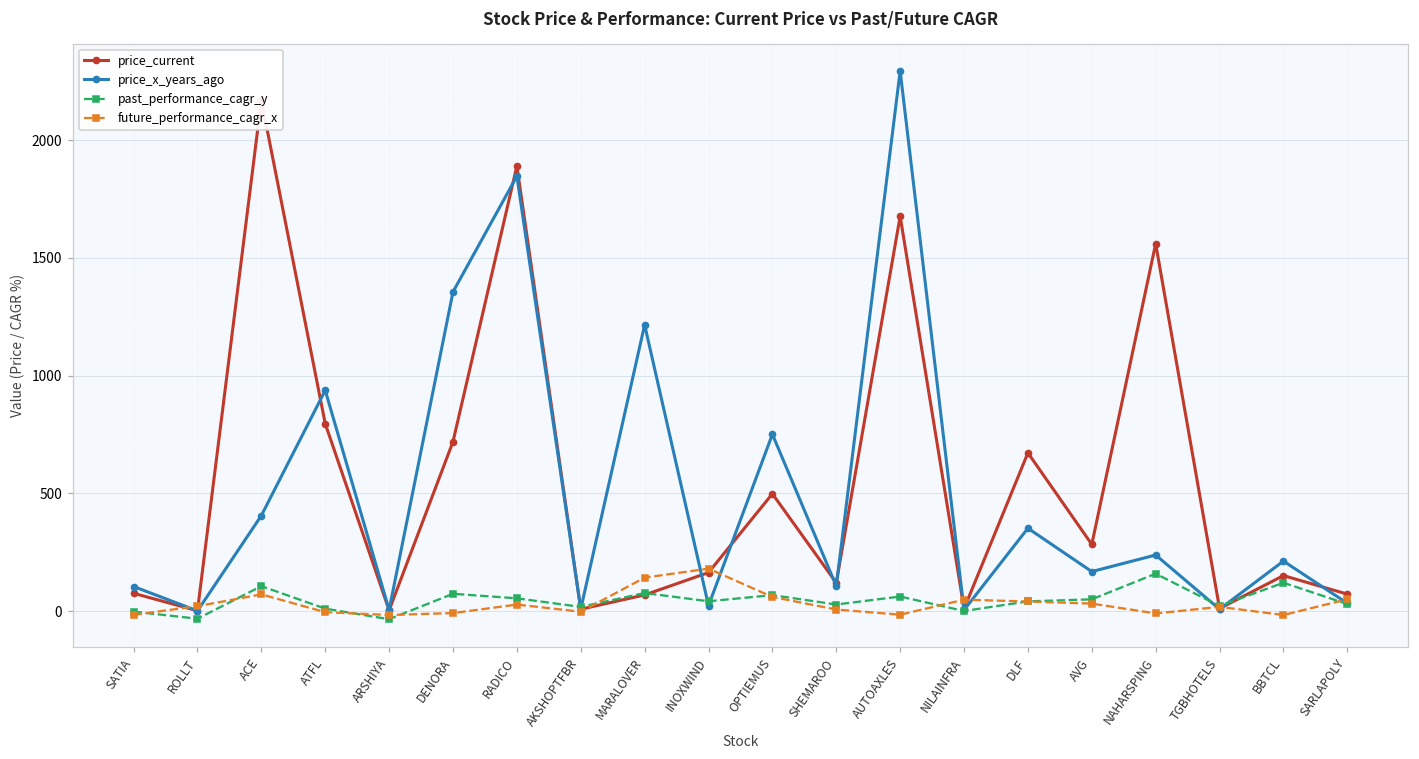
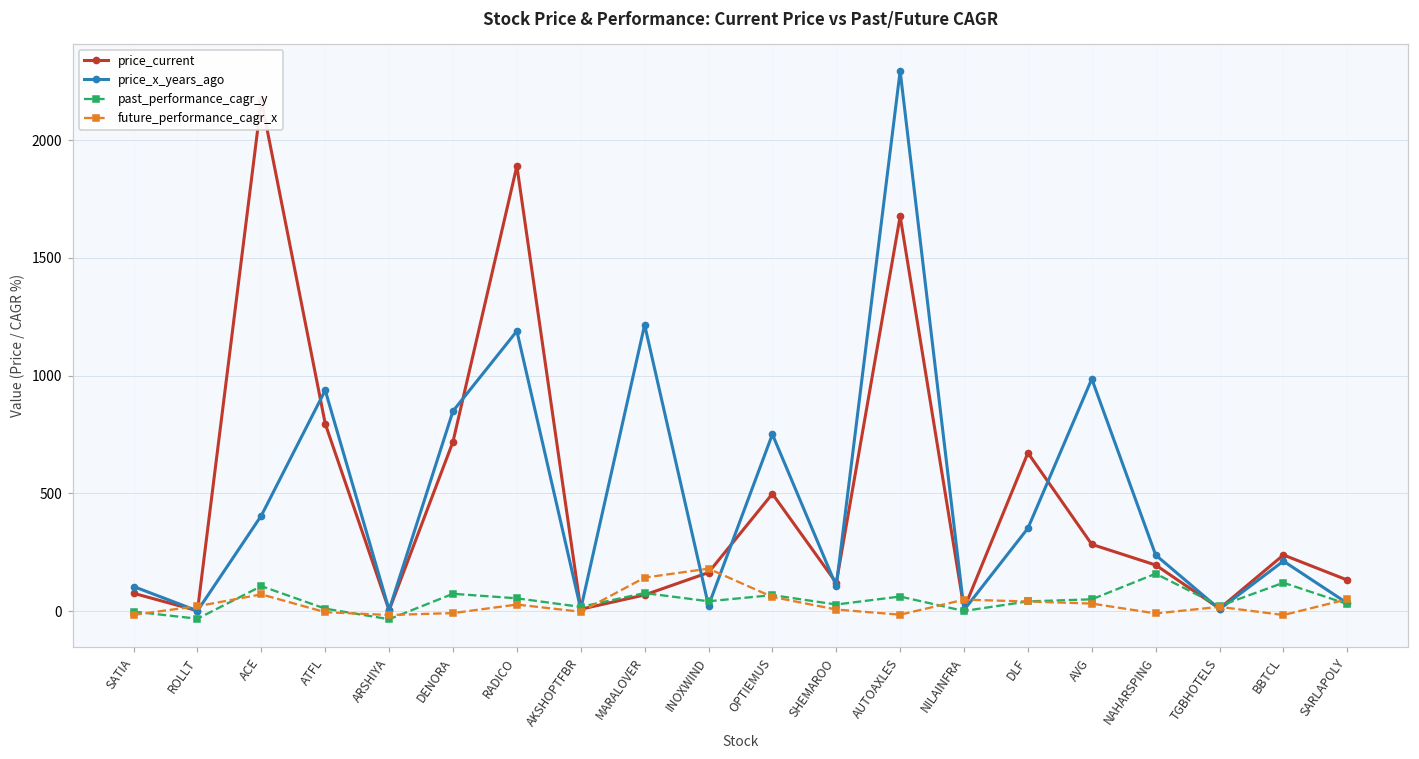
  {
    "price_current": {
      "SATIA": 80,
      "ATFL": 800,
      "DENORA": 720,
      "RADICO": 1890,
      "INOXWIND": 160,
      "OPTIEMUS": 500,
      "SHEMAROO": 120,
      "AUTOAXLES": 1680,
      "DLF": 670,
      "AVG": 280,
-     "NAHARSPING": 1560,
-     "BBTCL": 150,
-     "SARLAPOLY": 70
+     "NAHARSPING": 200,
+     "BBTCL": 240,
+     "SARLAPOLY": 130
    },
    "price_x_years_ago": {
      "SATIA": 100,
      "ACE": 410,
      "ATFL": 940,
-     "DENORA": 1360,
-     "RADICO": 1850,
+     "DENORA": 850,
+     "RADICO": 1190,
      "MARALOVER": 1220,
      "INOXWIND": 20,
      "OPTIEMUS": 750,
      "SHEMAROO": 110,
      "AUTOAXLES": 2290,
      "DLF": 350,
-     "AVG": 170,
+     "AVG": 990,
      "NAHARSPING": 240,
      "BBTCL": 210
    },
    "past_performance_cagr_y": {
      "SATIA": 0,
      "ROLLT": -30,
      "ACE": 110,
      "ATFL": 10,
      "ARSHIYA": -30,
      "DENORA": 70,
      "RADICO": 50,
      "INOXWIND": 40,
      "SHEMAROO": 30,
      "AUTOAXLES": 60,
      "AVG": 50,
      "NAHARSPING": 160,
      "BBTCL": 120
    },
    "future_performance_cagr_x": {
      "SATIA": -20,
      "ROLLT": 20,
      "ACE": 70,
      "ATFL": 0,
      "ARSHIYA": -20,
      "DENORA": -10,
      "RADICO": 30,
      "MARALOVER": 140,
      "INOXWIND": 180,
      "SHEMAROO": 10,
      "AUTOAXLES": -20,
      "NILAINFRA": 50,
      "AVG": 30,
      "NAHARSPING": -10,
      "BBTCL": -20,
      "SARLAPOLY": 50
    }
  }
